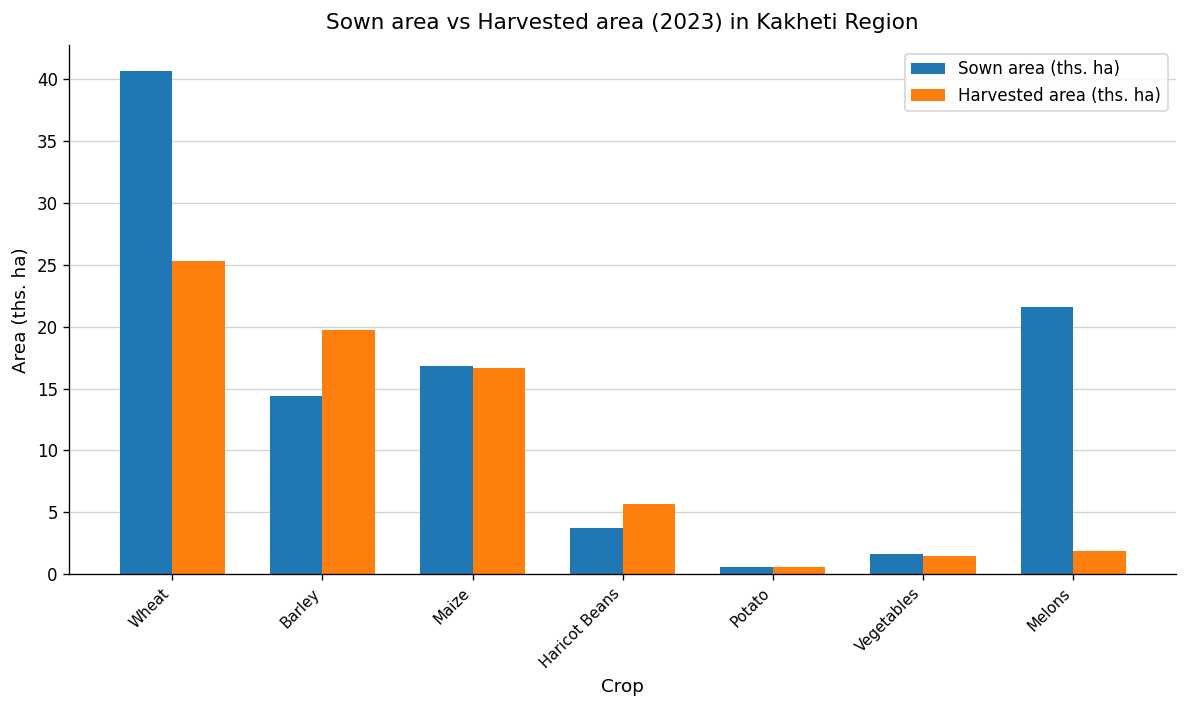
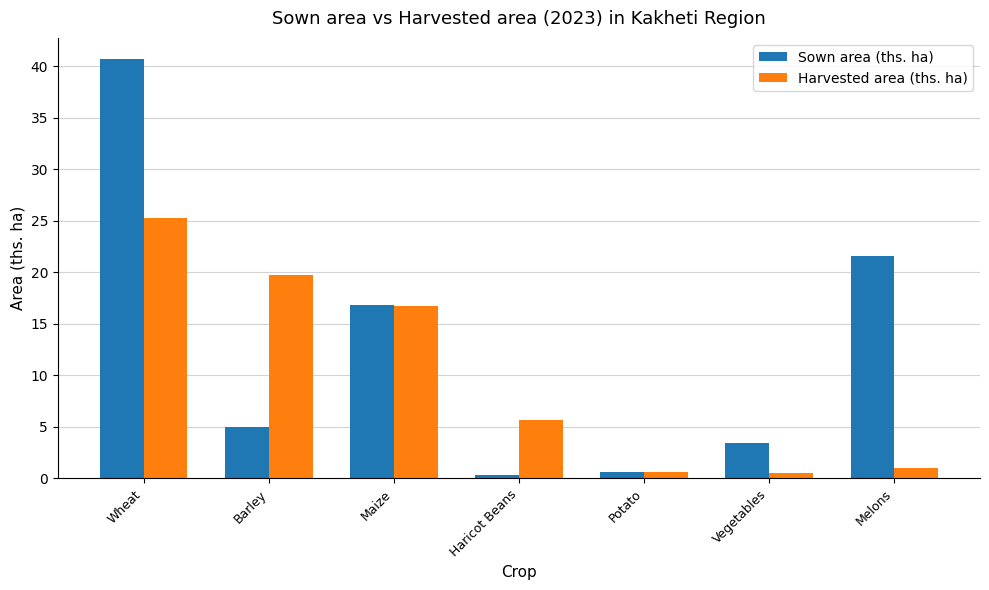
  {
    "Sown area (ths. ha)": {
      "Wheat": 40.7,
-     "Barley": 14.4,
+     "Barley": 5.0,
      "Maize": 16.8,
-     "Haricot Beans": 3.7,
+     "Haricot Beans": 0.3,
      "Potato": 0.6,
-     "Vegetables": 1.6,
+     "Vegetables": 3.4,
      "Melons": 21.6
    },
    "Harvested area (ths. ha)": {
      "Wheat": 25.3,
      "Barley": 19.7,
      "Maize": 16.7,
      "Haricot Beans": 5.7,
      "Potato": 0.6,
-     "Vegetables": 1.5,
-     "Melons": 1.9
+     "Vegetables": 0.5,
+     "Melons": 1.0
    }
  }
